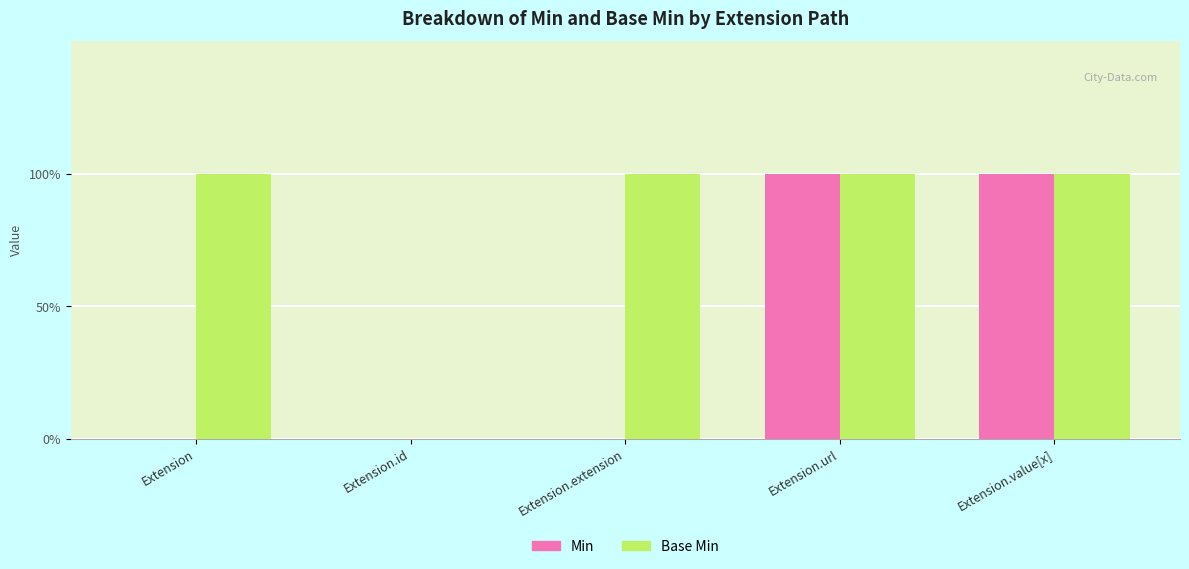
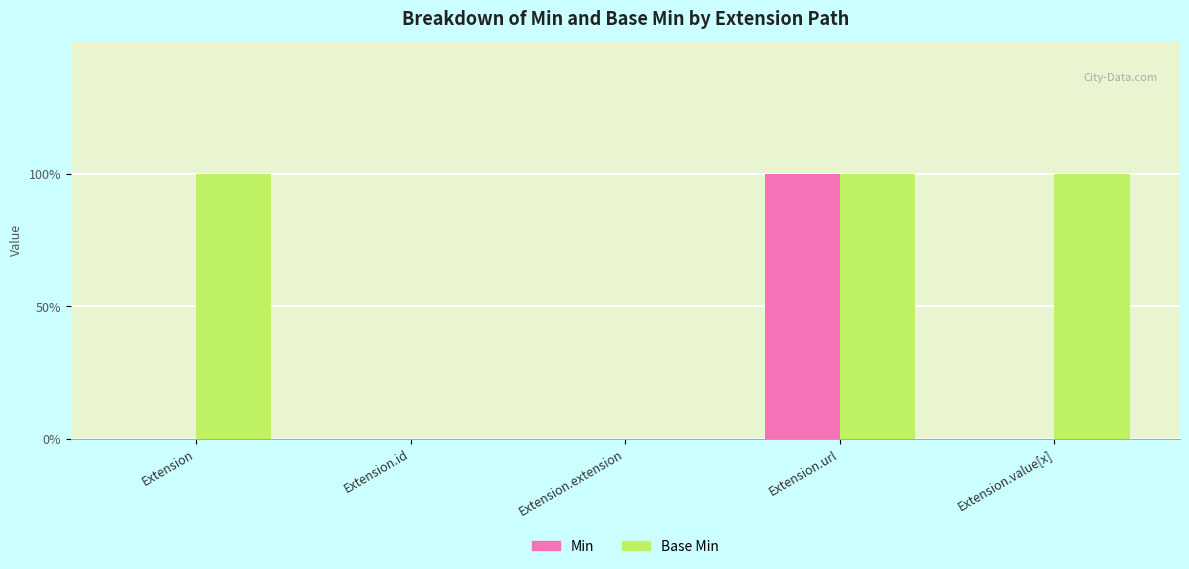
  {
    "Min": {
      "Extension": "0%",
      "Extension.id": "0%",
      "Extension.extension": "0%",
      "Extension.url": "100%",
-     "Extension.value[x]": "100%"
+     "Extension.value[x]": "0%"
    },
    "Base Min": {
      "Extension": "100%",
      "Extension.id": "0%",
-     "Extension.extension": "100%",
+     "Extension.extension": "0%",
      "Extension.url": "100%",
      "Extension.value[x]": "100%"
    }
  }
